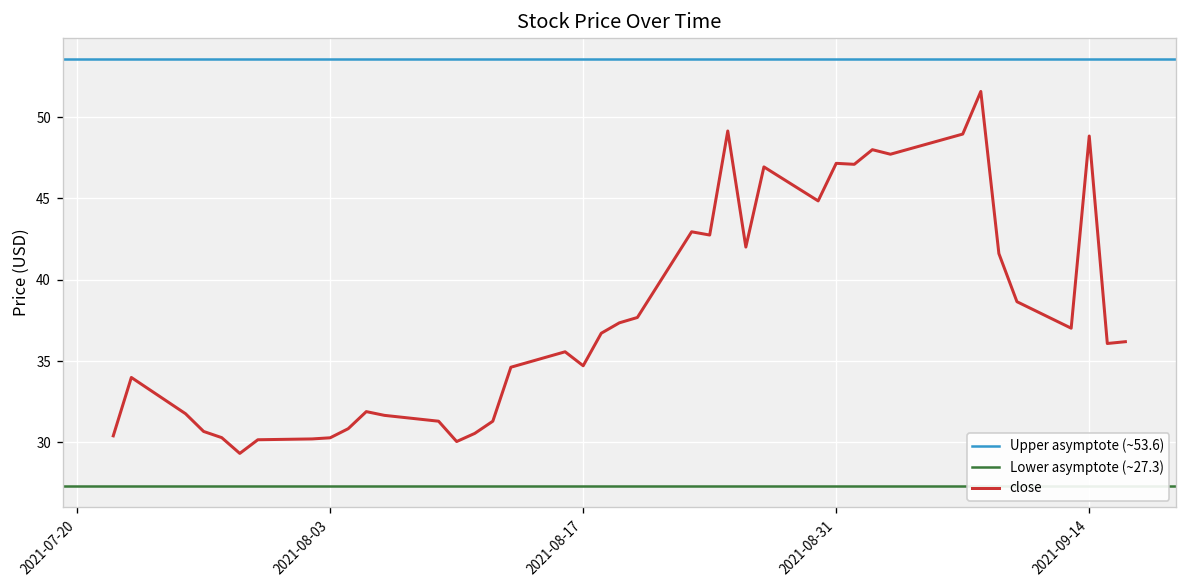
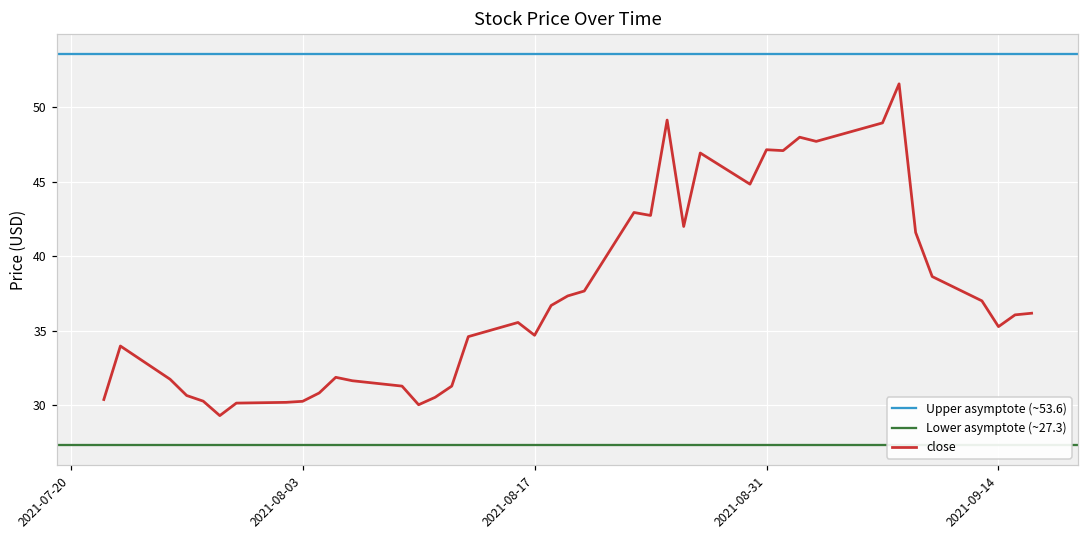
  {
    "2021-08-03": 30.3,
    "2021-08-17": 34.7,
    "2021-08-31": 47.2,
-   "2021-09-14": 48.8
+   "2021-09-14": 35.3
  }
